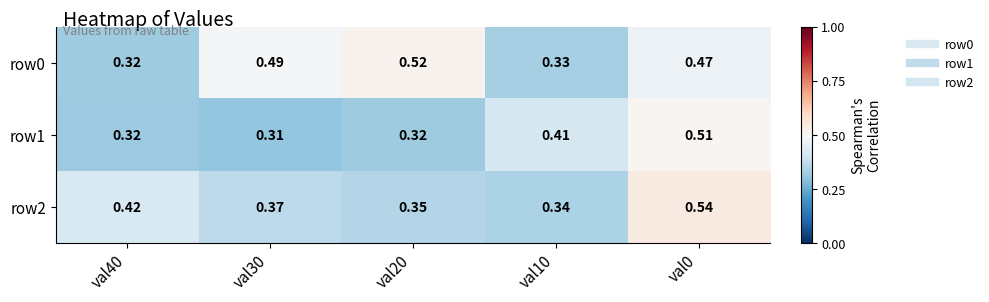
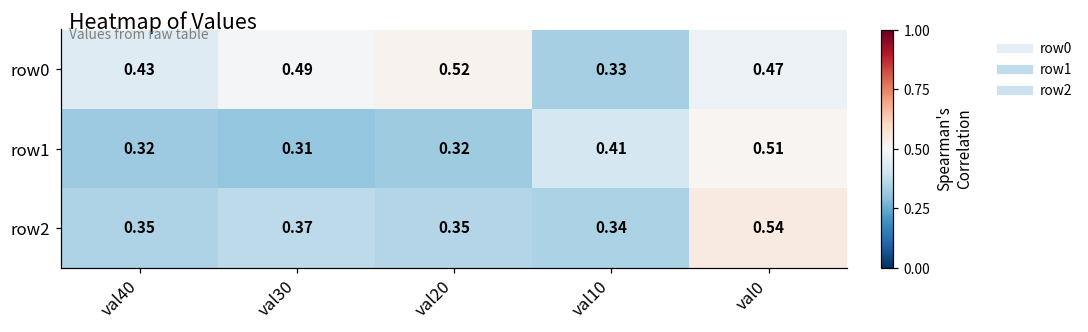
  {
    "row0": {
-     "val40": 0.32,
+     "val40": 0.43,
      "val30": 0.49,
      "val20": 0.52,
      "val10": 0.33,
      "val0": 0.47
    },
    "row1": {
      "val40": 0.32,
      "val30": 0.31,
      "val20": 0.32,
      "val10": 0.41,
      "val0": 0.51
    },
    "row2": {
-     "val40": 0.42,
+     "val40": 0.35,
      "val30": 0.37,
      "val20": 0.35,
      "val10": 0.34,
      "val0": 0.54
    }
  }
